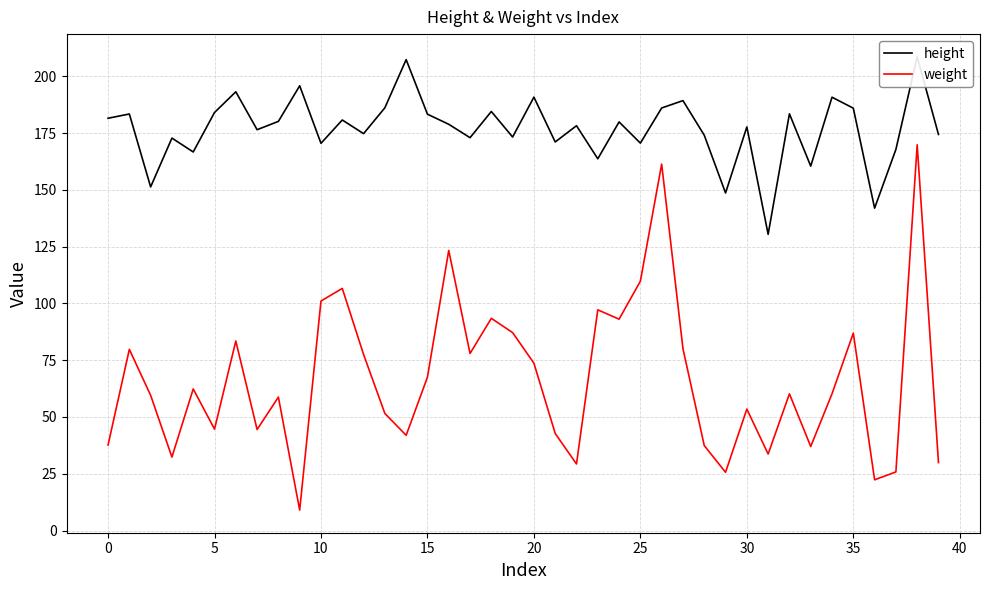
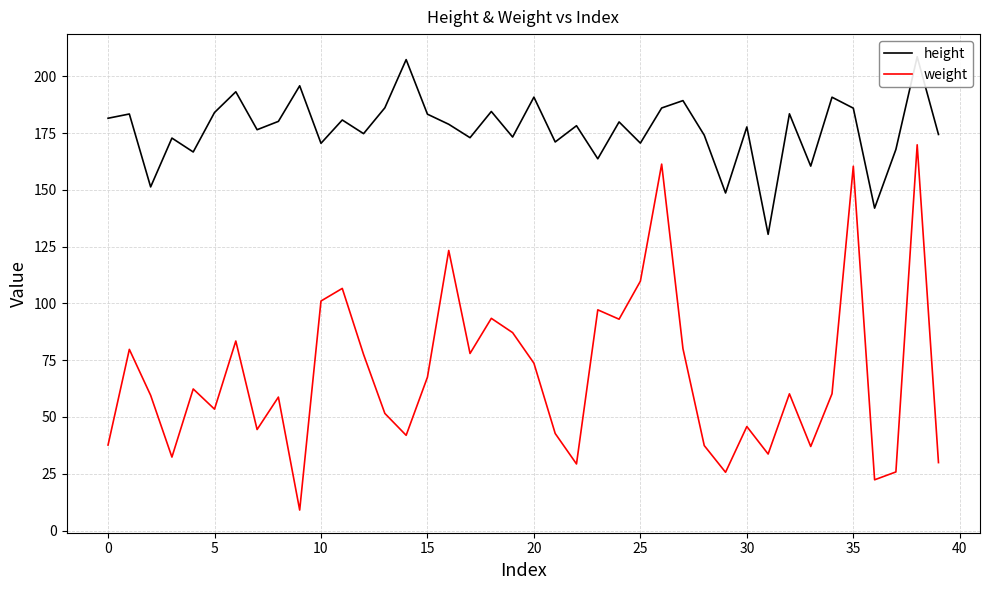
  {
    "height": {
      "0": 182,
      "5": 184,
      "10": 170,
      "15": 183,
      "20": 191,
      "25": 171,
      "30": 178,
      "35": 186
    },
    "weight": {
      "0": 38,
-     "5": 45,
+     "5": 53,
      "10": 101,
      "15": 68,
      "20": 74,
      "25": 110,
-     "30": 53,
-     "35": 87
+     "30": 46,
+     "35": 160
    }
  }
